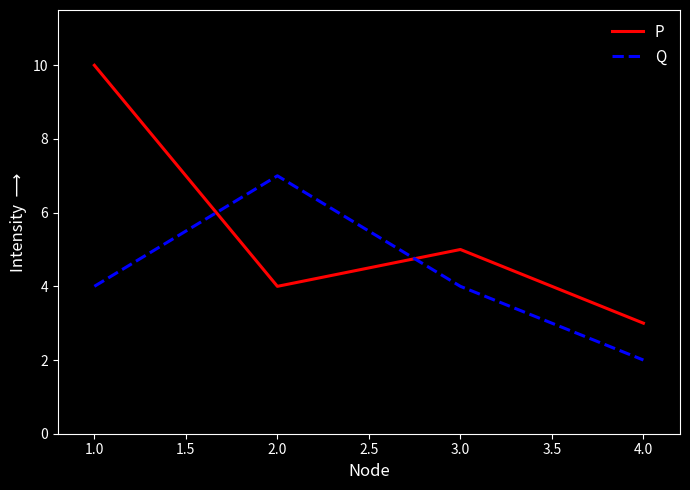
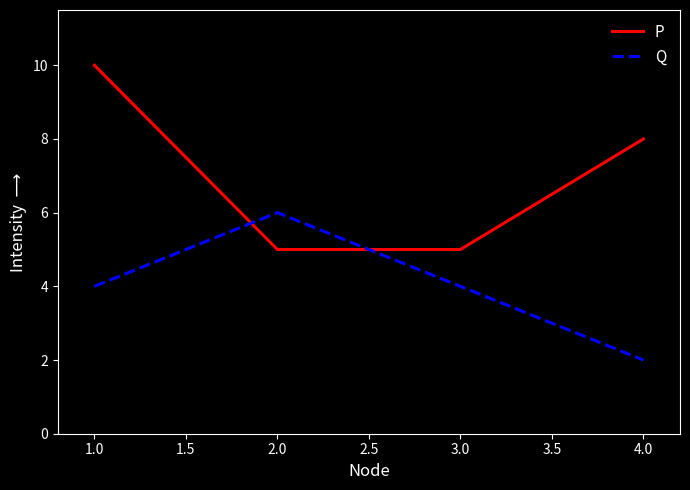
  {
    "P": {
      "1.0": 10,
-     "2.0": 4,
+     "2.0": 5,
      "3.0": 5,
-     "4.0": 3
+     "4.0": 8
    },
    "Q": {
      "1.0": 4,
-     "2.0": 7,
+     "2.0": 6,
      "3.0": 4,
      "4.0": 2
    }
  }
